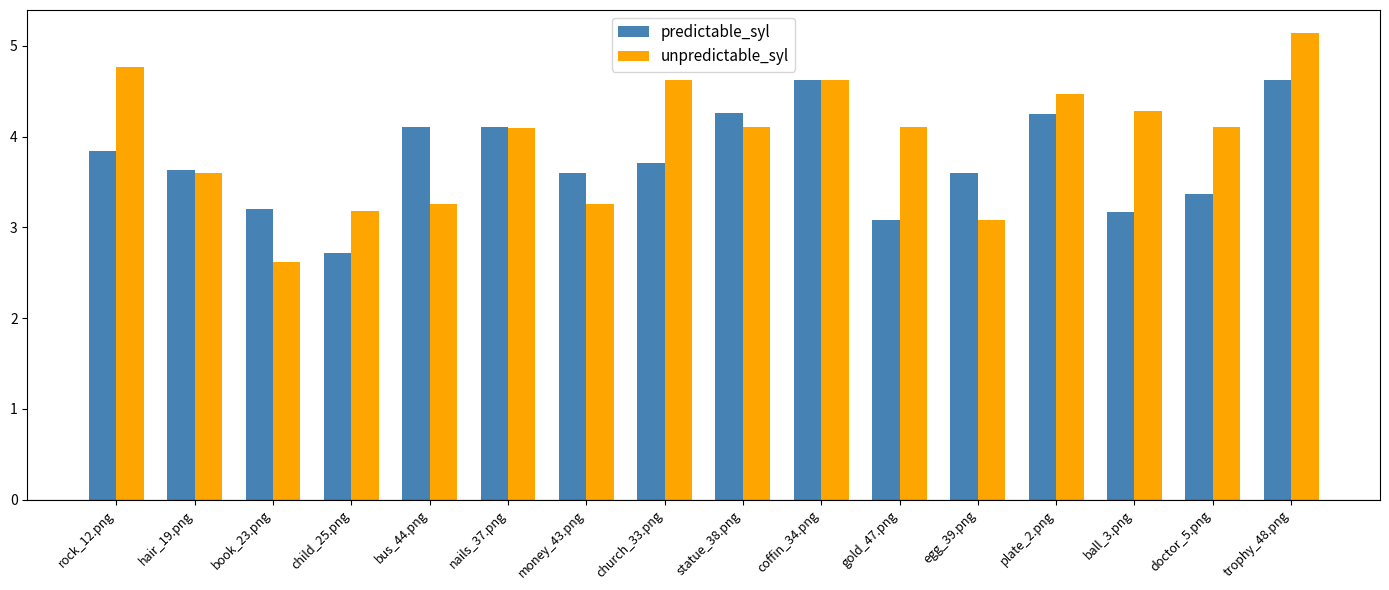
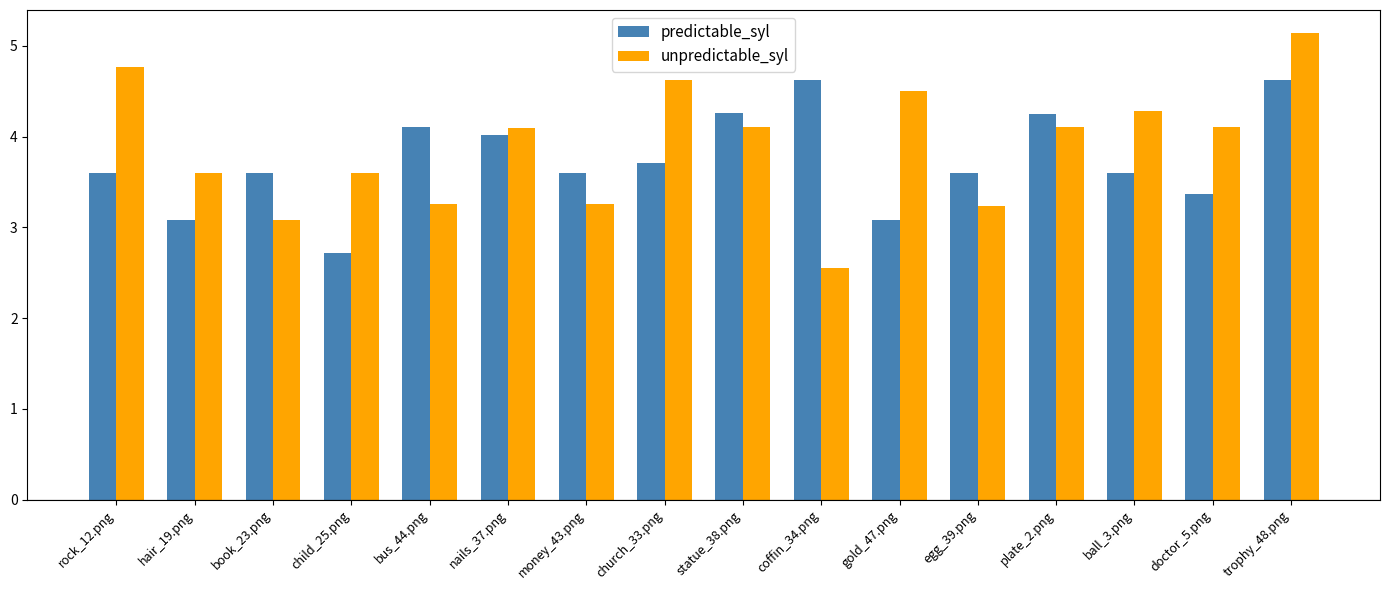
  {
    "predictable_syl": {
-     "rock_12.png": 3.8,
-     "hair_19.png": 3.6,
-     "book_23.png": 3.2,
+     "rock_12.png": 3.6,
+     "hair_19.png": 3.1,
+     "book_23.png": 3.6,
      "child_25.png": 2.7,
      "bus_44.png": 4.1,
-     "nails_37.png": 4.1,
+     "nails_37.png": 4.0,
      "money_43.png": 3.6,
      "church_33.png": 3.7,
      "statue_38.png": 4.3,
      "coffin_34.png": 4.6,
      "gold_47.png": 3.1,
      "egg_39.png": 3.6,
      "plate_2.png": 4.3,
-     "ball_3.png": 3.2,
+     "ball_3.png": 3.6,
      "doctor_5.png": 3.4,
      "trophy_48.png": 4.6
    },
    "unpredictable_syl": {
      "rock_12.png": 4.8,
      "hair_19.png": 3.6,
-     "book_23.png": 2.6,
-     "child_25.png": 3.2,
+     "book_23.png": 3.1,
+     "child_25.png": 3.6,
      "bus_44.png": 3.3,
      "nails_37.png": 4.1,
      "money_43.png": 3.3,
      "church_33.png": 4.6,
      "statue_38.png": 4.1,
-     "coffin_34.png": 4.6,
-     "gold_47.png": 4.1,
-     "egg_39.png": 3.1,
-     "plate_2.png": 4.5,
+     "coffin_34.png": 2.6,
+     "gold_47.png": 4.5,
+     "egg_39.png": 3.2,
+     "plate_2.png": 4.1,
      "ball_3.png": 4.3,
      "doctor_5.png": 4.1,
      "trophy_48.png": 5.1
    }
  }
